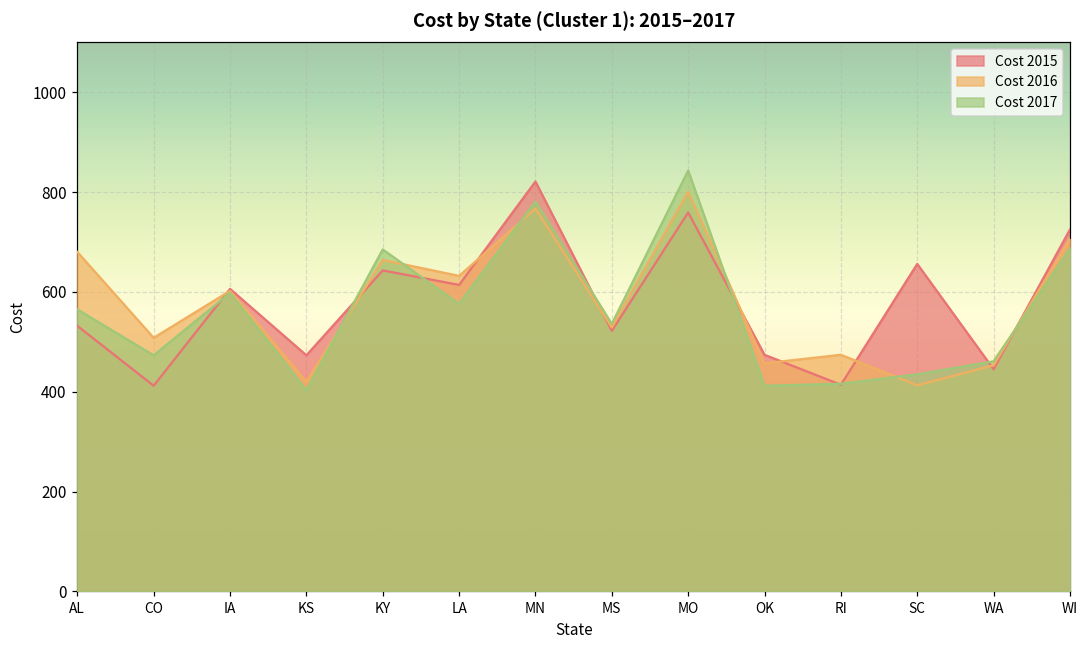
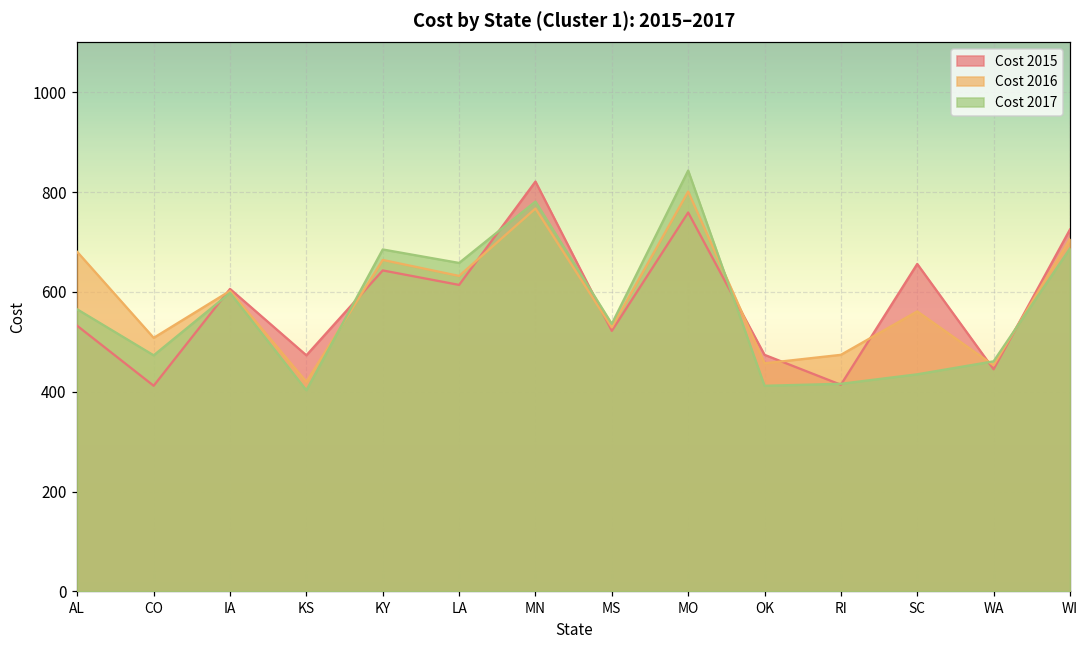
  {
    "Cost 2015": {
      "AL": 530,
      "CO": 410,
      "KS": 470,
      "KY": 640,
      "LA": 610,
      "MN": 820,
      "MS": 520,
      "MO": 760,
      "OK": 470,
      "SC": 660,
      "WA": 450,
      "WI": 730
    },
    "Cost 2016": {
      "AL": 680,
      "CO": 510,
      "KS": 420,
      "KY": 660,
      "LA": 630,
      "MN": 770,
      "MS": 530,
      "MO": 800,
      "OK": 460,
      "RI": 470,
-     "SC": 410,
+     "SC": 560,
      "WA": 450,
      "WI": 710
    },
    "Cost 2017": {
      "AL": 570,
      "CO": 470,
      "KS": 400,
      "KY": 690,
-     "LA": 580,
+     "LA": 660,
      "MN": 780,
      "MS": 540,
      "MO": 840,
      "OK": 410,
      "SC": 440,
      "WA": 460,
      "WI": 690
    }
  }
